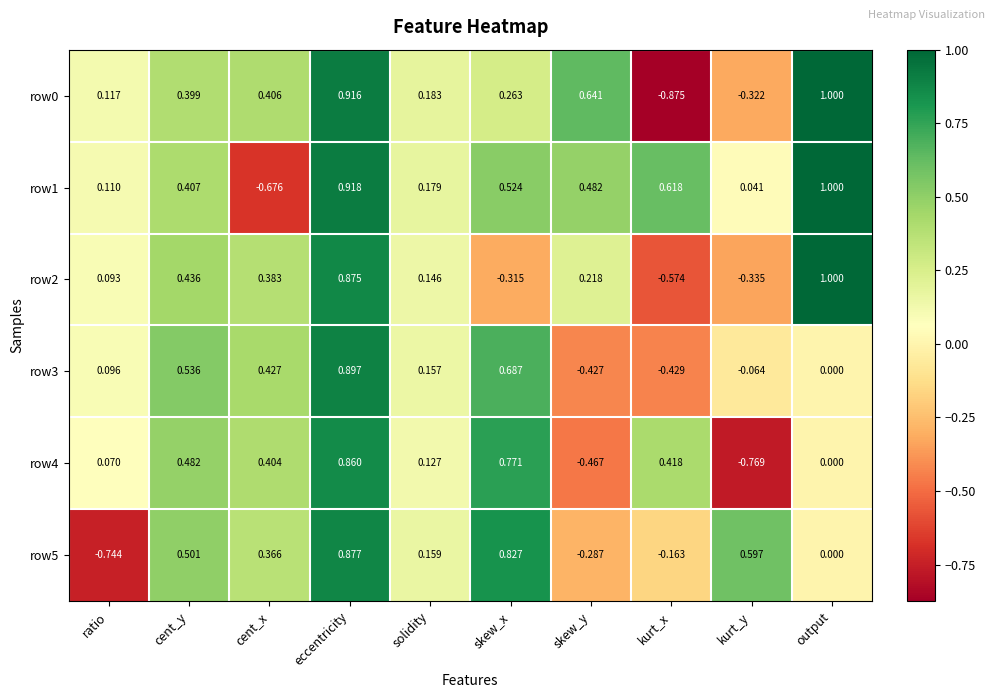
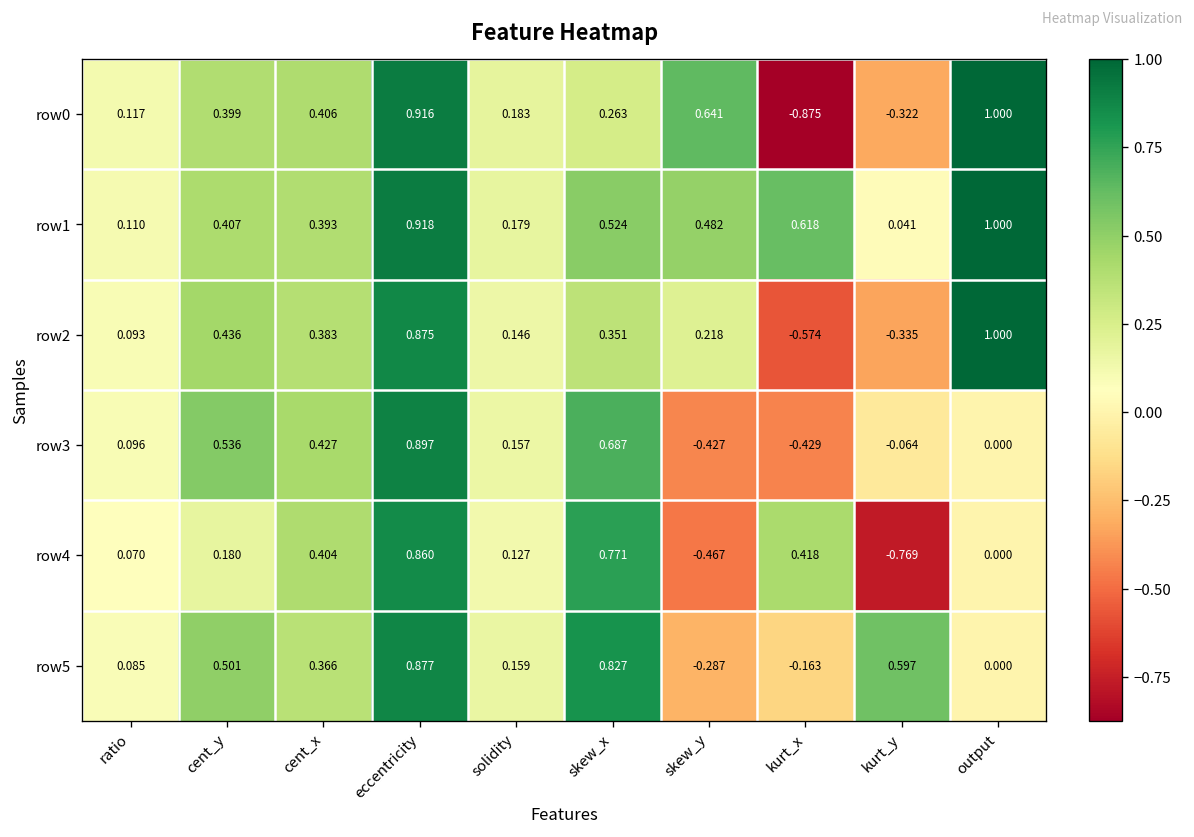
  {
    "row0": {
      "ratio": 0.117,
      "cent_y": 0.399,
      "cent_x": 0.406,
      "eccentricity": 0.916,
      "solidity": 0.183,
      "skew_x": 0.263,
      "skew_y": 0.641,
      "kurt_x": -0.875,
      "kurt_y": -0.322,
      "output": 1.000
    },
    "row1": {
      "ratio": 0.110,
      "cent_y": 0.407,
-     "cent_x": -0.676,
+     "cent_x": 0.393,
      "eccentricity": 0.918,
      "solidity": 0.179,
      "skew_x": 0.524,
      "skew_y": 0.482,
      "kurt_x": 0.618,
      "kurt_y": 0.041,
      "output": 1.000
    },
    "row2": {
      "ratio": 0.093,
      "cent_y": 0.436,
      "cent_x": 0.383,
      "eccentricity": 0.875,
      "solidity": 0.146,
-     "skew_x": -0.315,
+     "skew_x": 0.351,
      "skew_y": 0.218,
      "kurt_x": -0.574,
      "kurt_y": -0.335,
      "output": 1.000
    },
    "row3": {
      "ratio": 0.096,
      "cent_y": 0.536,
      "cent_x": 0.427,
      "eccentricity": 0.897,
      "solidity": 0.157,
      "skew_x": 0.687,
      "skew_y": -0.427,
      "kurt_x": -0.429,
      "kurt_y": -0.064,
      "output": 0.000
    },
    "row4": {
      "ratio": 0.070,
-     "cent_y": 0.482,
+     "cent_y": 0.180,
      "cent_x": 0.404,
      "eccentricity": 0.860,
      "solidity": 0.127,
      "skew_x": 0.771,
      "skew_y": -0.467,
      "kurt_x": 0.418,
      "kurt_y": -0.769,
      "output": 0.000
    },
    "row5": {
-     "ratio": -0.744,
+     "ratio": 0.085,
      "cent_y": 0.501,
      "cent_x": 0.366,
      "eccentricity": 0.877,
      "solidity": 0.159,
      "skew_x": 0.827,
      "skew_y": -0.287,
      "kurt_x": -0.163,
      "kurt_y": 0.597,
      "output": 0.000
    }
  }
